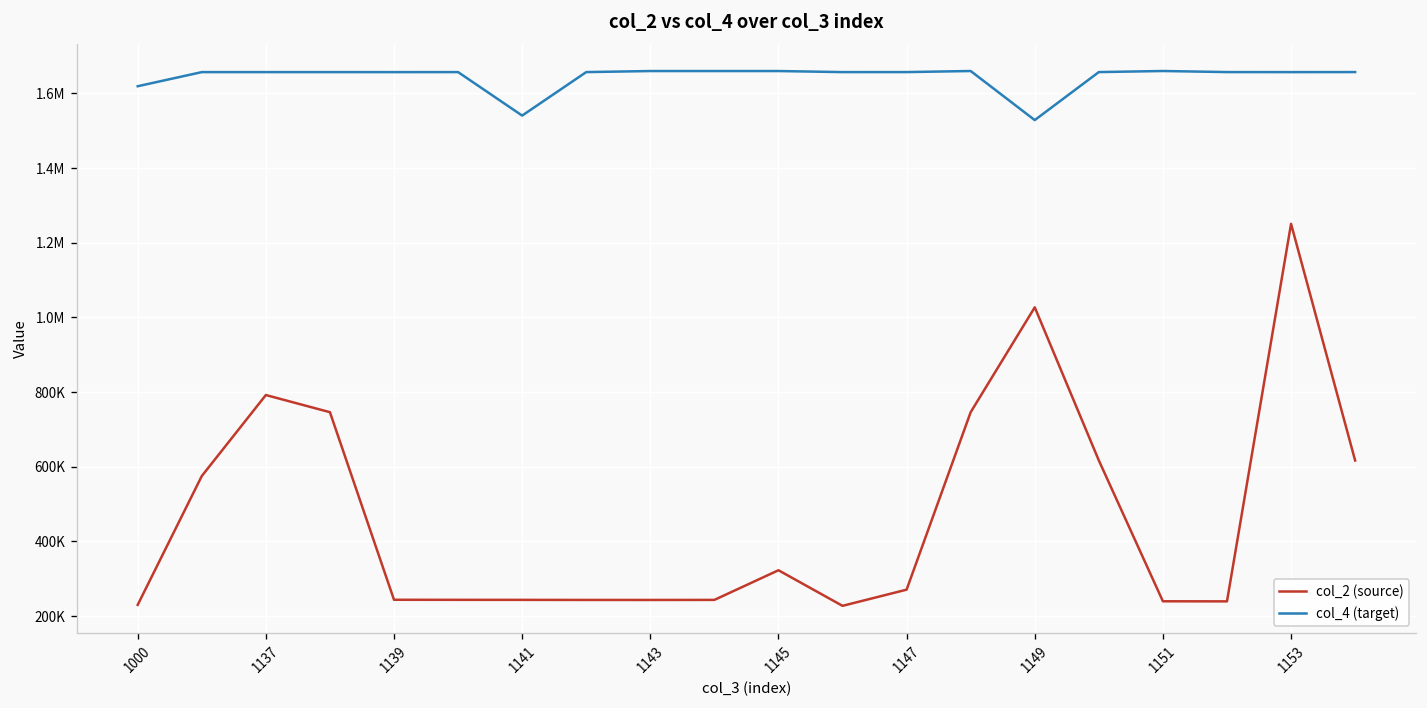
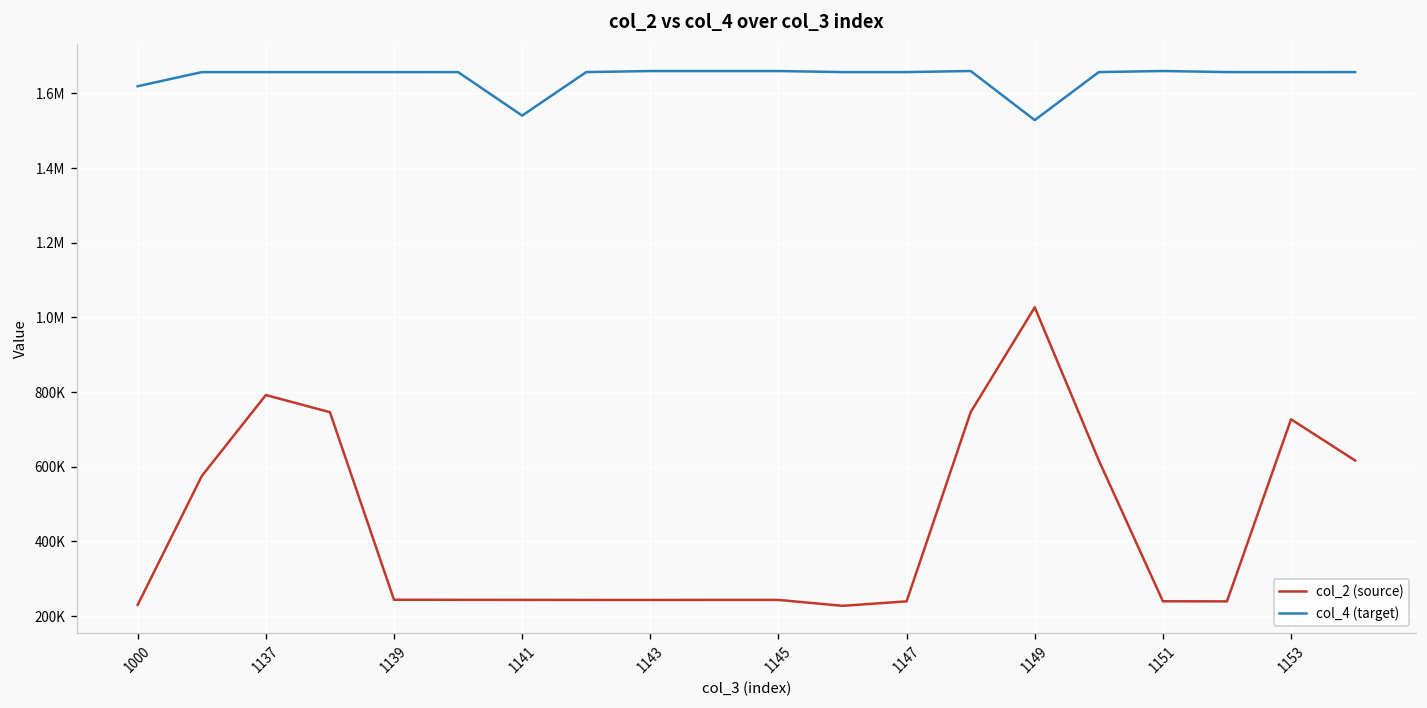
  {
    "col_2 (source)": {
      "1000": 230000,
      "1137": 790000,
      "1139": 240000,
      "1141": 240000,
      "1143": 240000,
-     "1145": 320000,
-     "1147": 270000,
+     "1145": 240000,
+     "1147": 240000,
      "1149": 1030000,
      "1151": 240000,
-     "1153": 1250000
+     "1153": 730000
    },
    "col_4 (target)": {
      "1000": 1620000,
      "1137": 1660000,
      "1139": 1660000,
      "1141": 1540000,
      "1143": 1660000,
      "1145": 1660000,
      "1147": 1660000,
      "1149": 1530000,
      "1151": 1660000,
      "1153": 1660000
    }
  }
